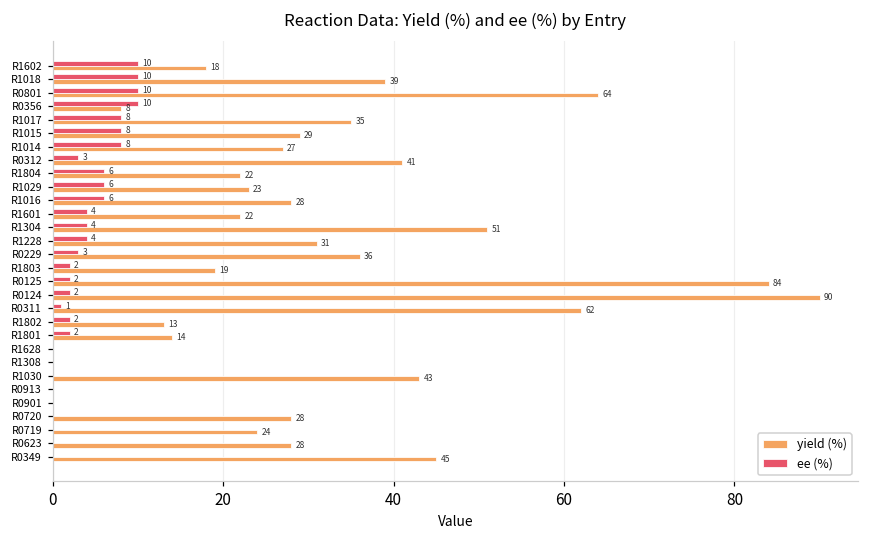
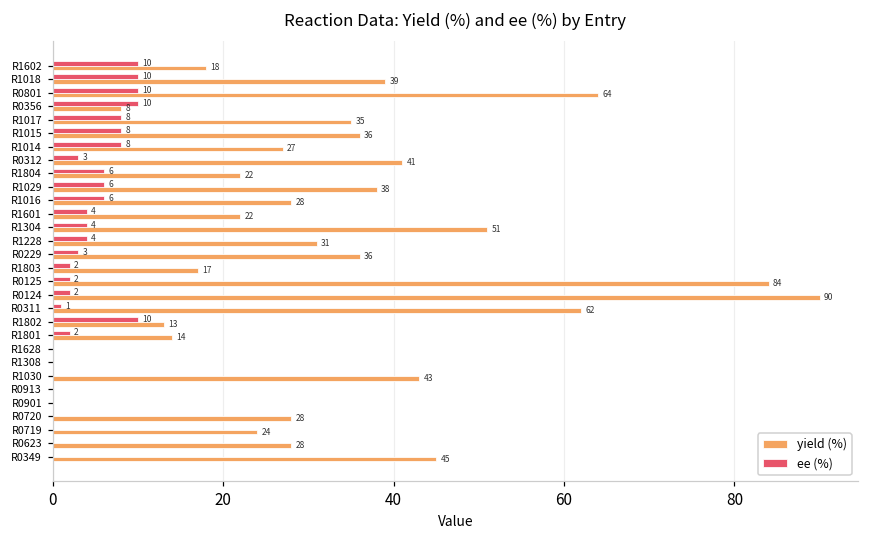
  {
    "yield (%)": {
      "R1602": 18,
      "R1018": 39,
      "R0801": 64,
      "R0356": 8,
      "R1017": 35,
-     "R1015": 29,
+     "R1015": 36,
      "R1014": 27,
      "R0312": 41,
      "R1804": 22,
-     "R1029": 23,
+     "R1029": 38,
      "R1016": 28,
      "R1601": 22,
      "R1304": 51,
      "R1228": 31,
      "R0229": 36,
-     "R1803": 19,
+     "R1803": 17,
      "R0125": 84,
      "R0124": 90,
      "R0311": 62,
      "R1802": 13,
      "R1801": 14,
      "R1030": 43,
      "R0720": 28,
      "R0719": 24,
      "R0623": 28,
      "R0349": 45
    },
    "ee (%)": {
      "R1602": 10,
      "R1018": 10,
      "R0801": 10,
      "R0356": 10,
      "R1017": 8,
      "R1015": 8,
      "R1014": 8,
      "R0312": 3,
      "R1804": 6,
      "R1029": 6,
      "R1016": 6,
      "R1601": 4,
      "R1304": 4,
      "R1228": 4,
      "R0229": 3,
      "R1803": 2,
      "R0125": 2,
      "R0124": 2,
      "R0311": 1,
-     "R1802": 2,
+     "R1802": 10,
      "R1801": 2
    }
  }
